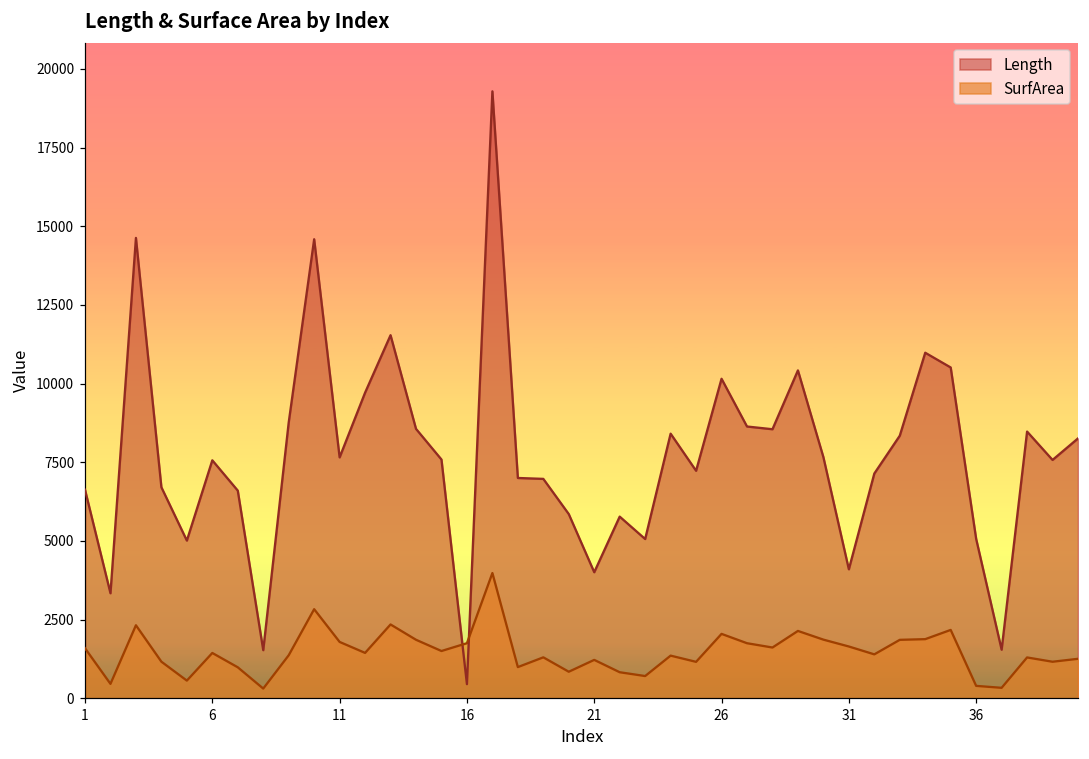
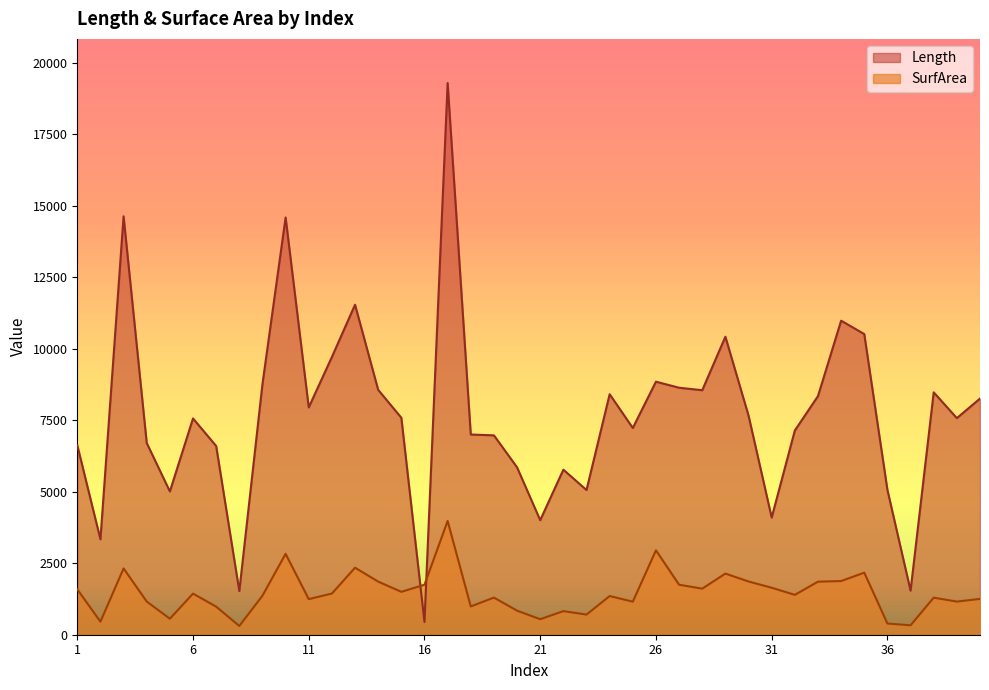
  {
    "Length": {
      "1": 6600,
      "6": 7600,
-     "11": 7700,
+     "11": 7900,
      "16": 400,
      "21": 4000,
-     "26": 10200,
+     "26": 8800,
      "31": 4100,
      "36": 5100
    },
    "SurfArea": {
      "1": 1600,
      "6": 1400,
-     "11": 1800,
+     "11": 1200,
      "16": 1700,
-     "21": 1200,
-     "26": 2000,
+     "21": 500,
+     "26": 3000,
      "31": 1600,
      "36": 400
    }
  }
